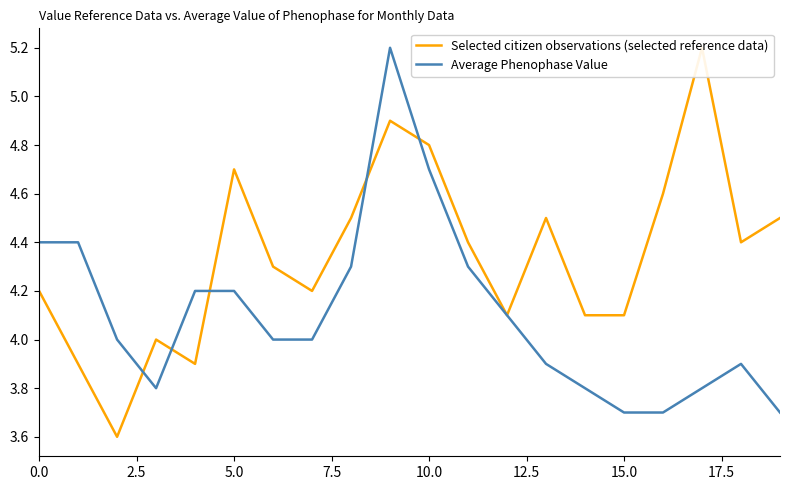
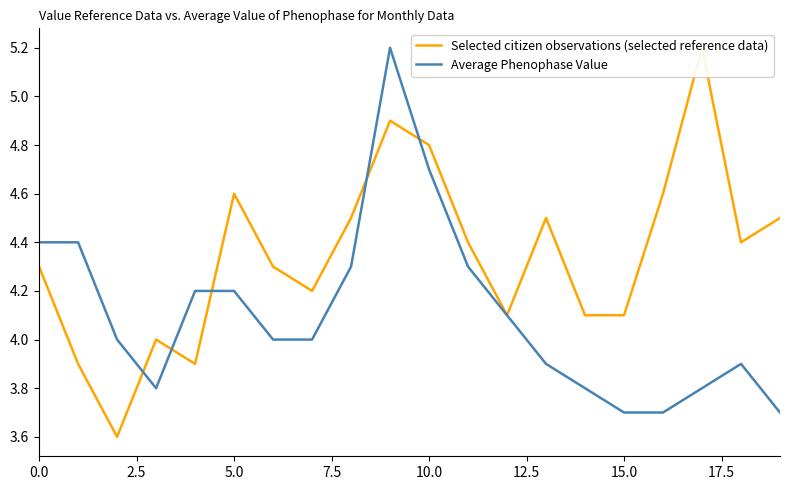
  {
    "Selected citizen observations (selected reference data)": {
-     "0.0": 4.2,
-     "5.0": 4.7,
+     "0.0": 4.3,
+     "5.0": 4.6,
      "10.0": 4.8,
      "15.0": 4.1
    },
    "Average Phenophase Value": {
      "0.0": 4.4,
      "5.0": 4.2,
      "10.0": 4.7,
      "15.0": 3.7
    }
  }
